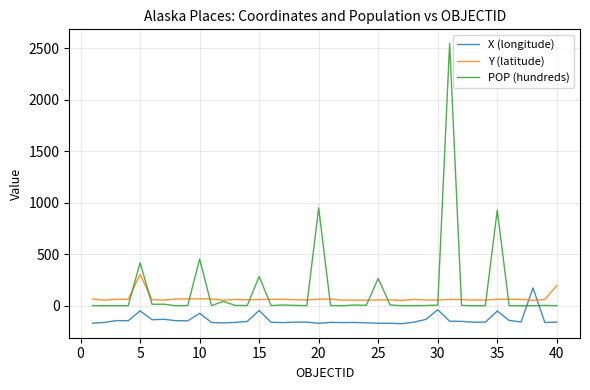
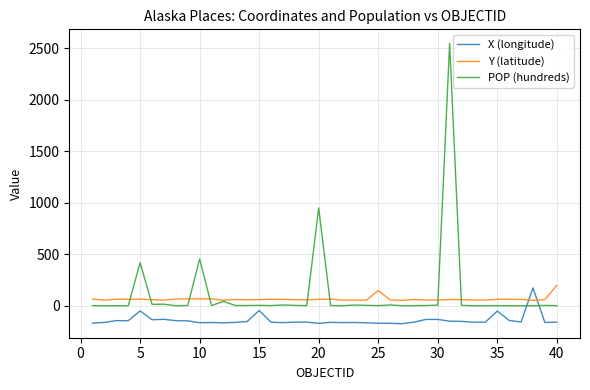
  {
    "X (longitude)": {
      "5": -50,
-     "10": -70,
+     "10": -160,
      "15": -50,
      "20": -170,
      "25": -170,
-     "30": -40,
+     "30": -130,
      "35": -50,
      "40": -160
    },
    "Y (latitude)": {
-     "5": 310,
+     "5": 60,
      "10": 70,
      "15": 60,
      "20": 60,
-     "25": 60,
+     "25": 150,
      "30": 60,
      "35": 60,
      "40": 200
    },
    "POP (hundreds)": {
      "5": 420,
      "10": 450,
-     "15": 290,
+     "15": 0,
      "20": 950,
-     "25": 270,
+     "25": 0,
      "30": 10,
-     "35": 930,
+     "35": 0,
      "40": 0
    }
  }
